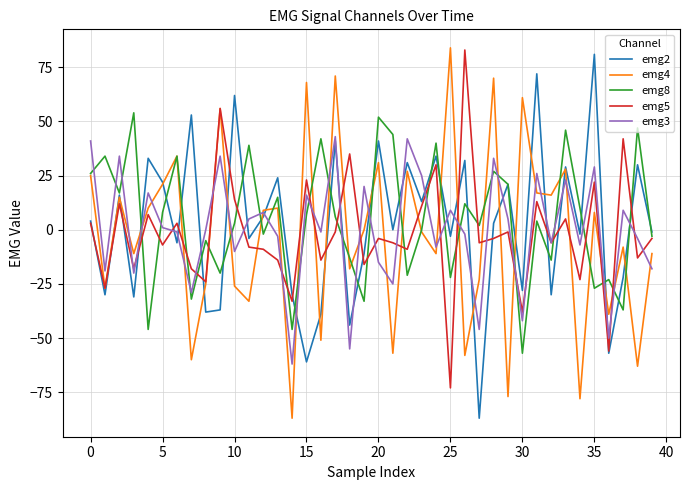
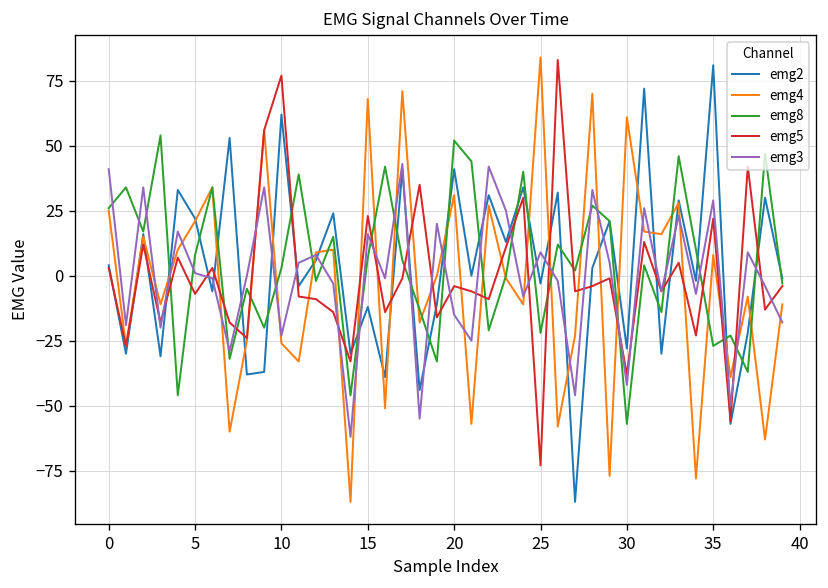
  {
    "emg2": {
      "10": 62,
-     "15": -61,
+     "15": -12,
      "20": 41,
      "25": -3,
      "30": -28,
      "35": 81
    },
    "emg4": {
      "10": -26,
      "15": 68,
      "20": 31,
      "25": 84,
      "30": 61,
      "35": 8
    },
    "emg8": {
      "5": 8,
      "10": 3,
      "15": 7,
      "20": 52,
      "25": -22,
      "30": -57,
      "35": -27
    },
    "emg5": {
      "5": -7,
-     "10": 14,
+     "10": 77,
      "15": 23,
      "20": -4,
      "25": -73,
      "30": -38,
      "35": 22
    },
    "emg3": {
      "0": 41,
      "5": 1,
-     "10": -10,
+     "10": -23,
      "15": 16,
      "20": -15,
      "25": 9,
      "30": -42,
      "35": 29
    }
  }
